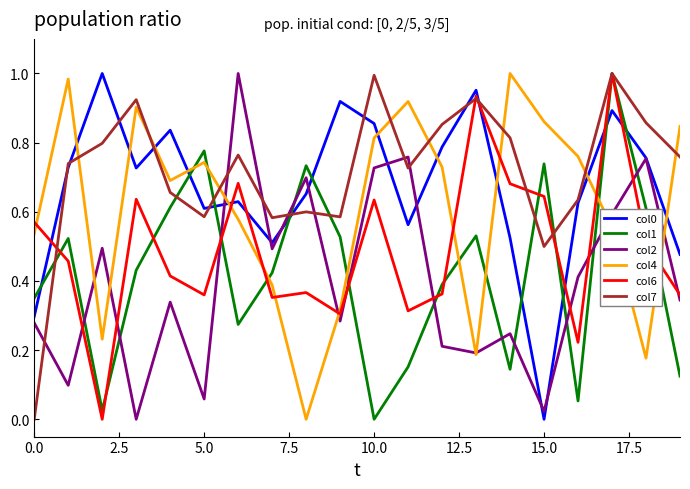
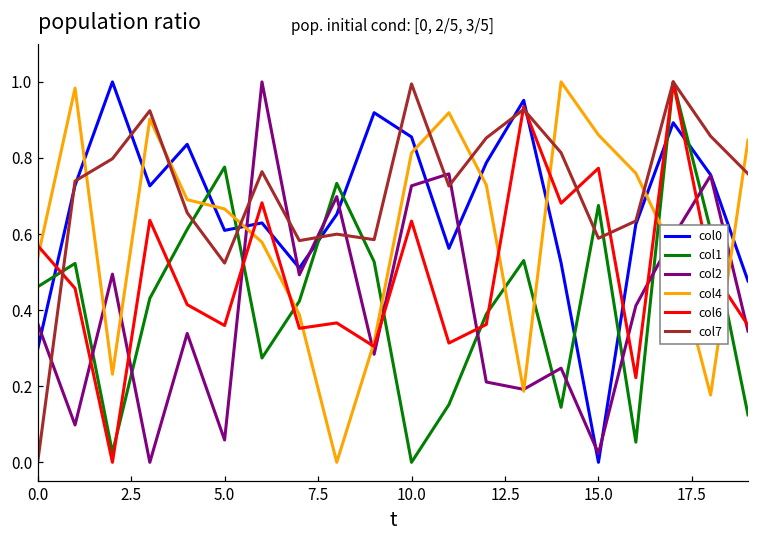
  {
    "col0": {
      "0.0": 0.30,
      "5.0": 0.61,
      "10.0": 0.86,
      "15.0": 0.00
    },
    "col1": {
-     "0.0": 0.35,
+     "0.0": 0.46,
      "5.0": 0.78,
      "10.0": 0.00,
-     "15.0": 0.74
+     "15.0": 0.68
    },
    "col2": {
-     "0.0": 0.28,
+     "0.0": 0.36,
      "5.0": 0.06,
      "10.0": 0.73,
      "15.0": 0.02
    },
    "col4": {
      "0.0": 0.54,
-     "5.0": 0.74,
+     "5.0": 0.67,
      "10.0": 0.81,
      "15.0": 0.86
    },
    "col6": {
      "0.0": 0.57,
      "5.0": 0.36,
      "10.0": 0.63,
-     "15.0": 0.64
+     "15.0": 0.77
    },
    "col7": {
      "0.0": 0.00,
-     "5.0": 0.59,
+     "5.0": 0.52,
      "10.0": 0.99,
-     "15.0": 0.50
+     "15.0": 0.59
    }
  }
